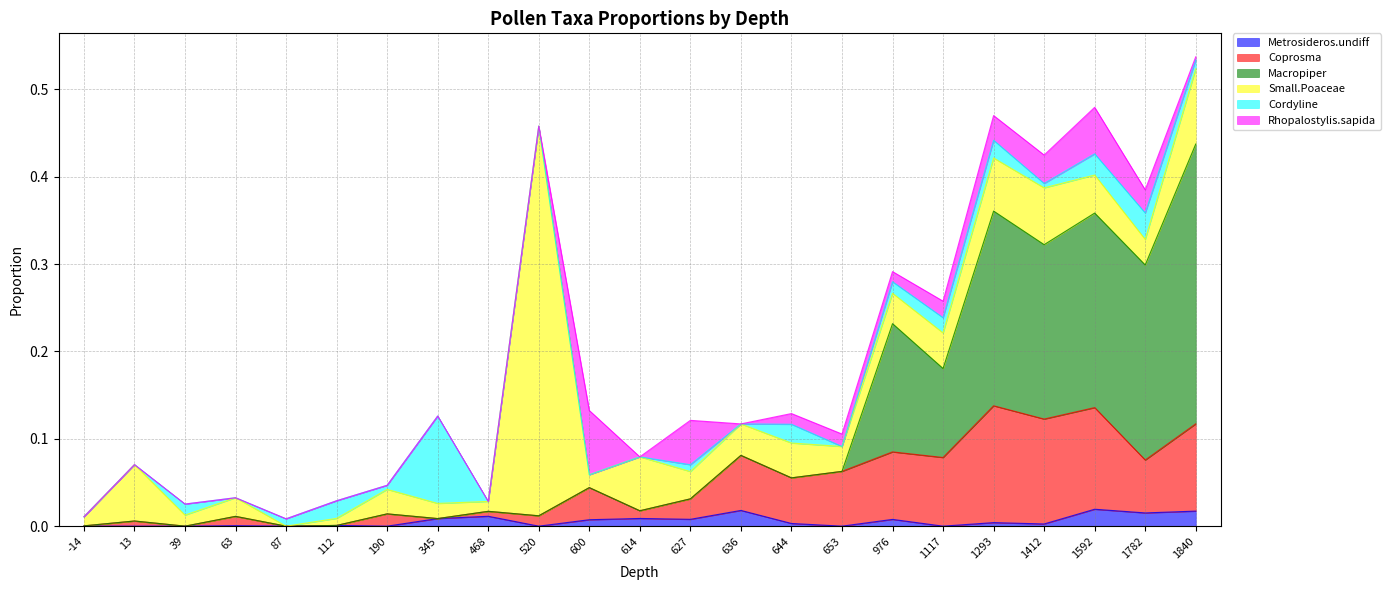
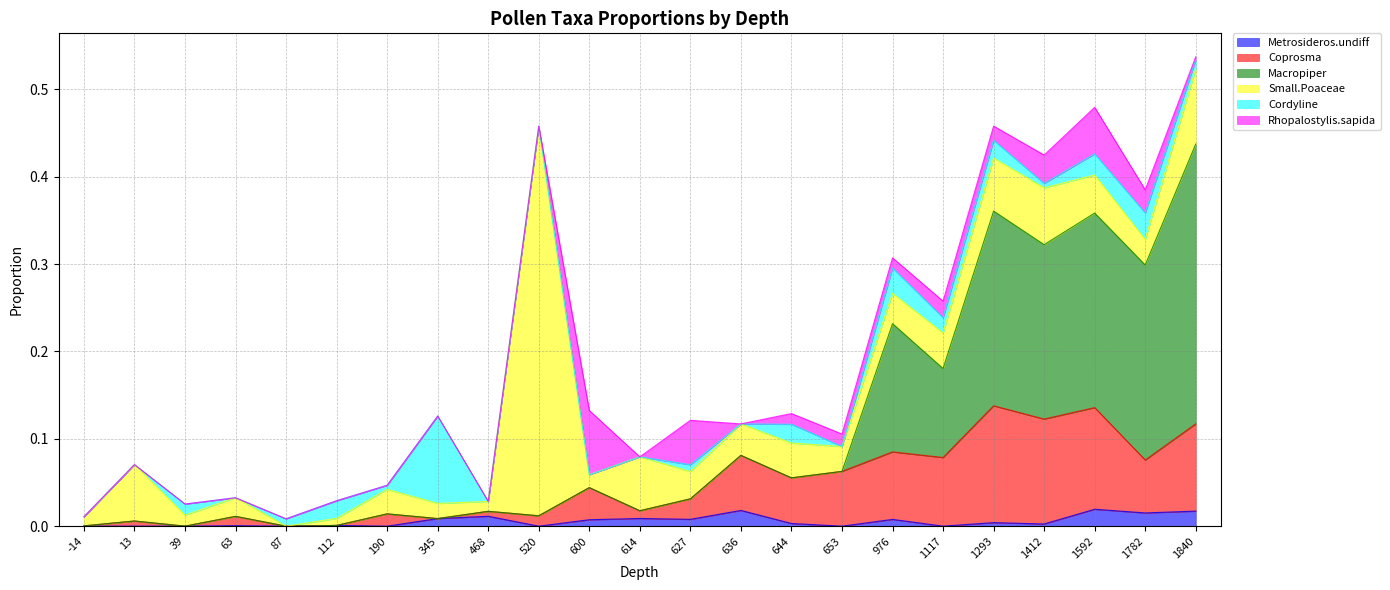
  {
    "Metrosideros.undiff": {
      "13": 0.00,
      "63": 0.00,
      "190": 0.00,
      "468": 0.01,
      "520": 0.00,
      "600": 0.01,
      "614": 0.01,
      "627": 0.01,
      "636": 0.02,
      "644": 0.00,
      "653": 0.00,
      "976": 0.01,
      "1117": 0.00,
      "1293": 0.00,
      "1412": 0.00,
      "1592": 0.02,
      "1782": 0.02,
      "1840": 0.02
    },
    "Coprosma": {
      "976": 0.08,
      "1117": 0.08,
      "1293": 0.13,
      "1412": 0.12,
      "1592": 0.12,
      "1782": 0.06,
      "1840": 0.10
    },
    "Macropiper": {
      "976": 0.15,
      "1117": 0.10,
      "1293": 0.22,
      "1412": 0.20,
      "1592": 0.22,
      "1782": 0.22,
      "1840": 0.32
    },
    "Small.Poaceae": {
      "39": 0.01,
      "112": 0.01,
      "190": 0.03,
      "345": 0.02,
      "627": 0.03,
      "644": 0.04,
      "976": 0.03,
      "1117": 0.04,
      "1293": 0.06,
      "1412": 0.07,
      "1592": 0.04,
      "1782": 0.03,
      "1840": 0.09
    },
    "Cordyline": {
      "627": 0.01,
      "644": 0.02,
-     "976": 0.01,
+     "976": 0.03,
      "1117": 0.02,
      "1293": 0.02,
      "1412": 0.01,
      "1592": 0.02,
      "1782": 0.03,
      "1840": 0.01
    },
    "Rhopalostylis.sapida": {
      "600": 0.07,
      "627": 0.05,
      "644": 0.01,
      "653": 0.01,
      "976": 0.01,
      "1117": 0.02,
-     "1293": 0.03,
+     "1293": 0.02,
      "1412": 0.03,
      "1592": 0.05,
      "1782": 0.03,
      "1840": 0.00
    }
  }
